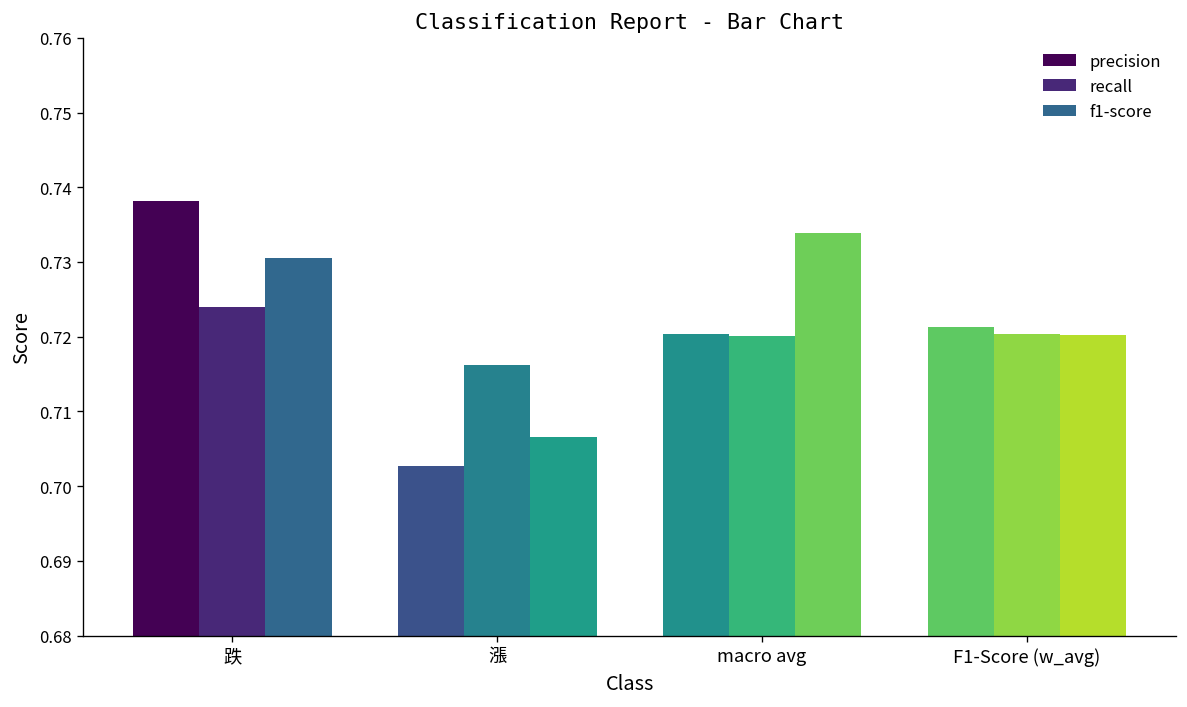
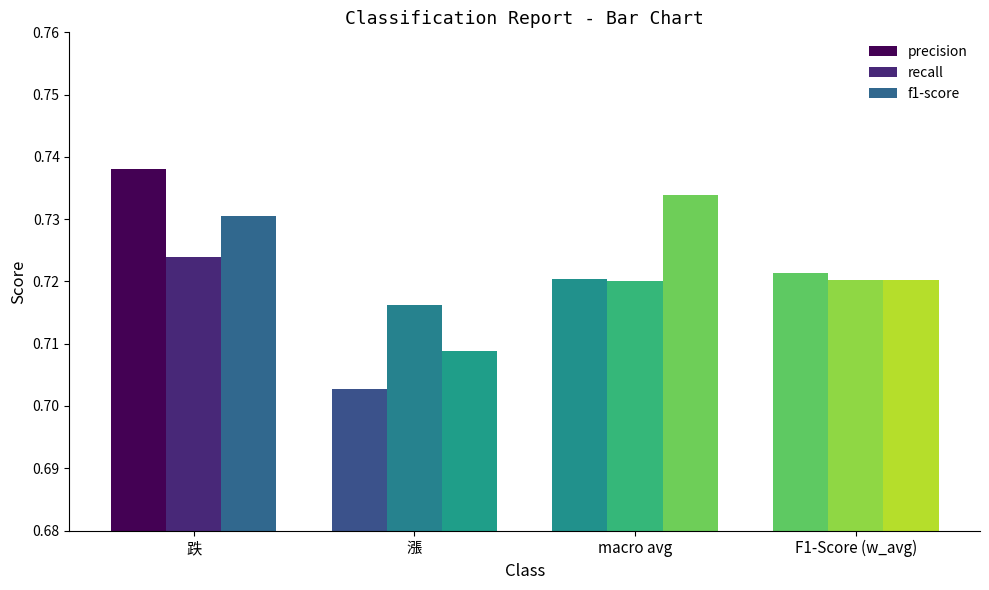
  {
    "f1-score": {
      "跌": 0.731,
-     "漲": 0.707,
+     "漲": 0.709,
      "macro avg": 0.734,
      "F1-Score (w_avg)": 0.720
    }
  }
